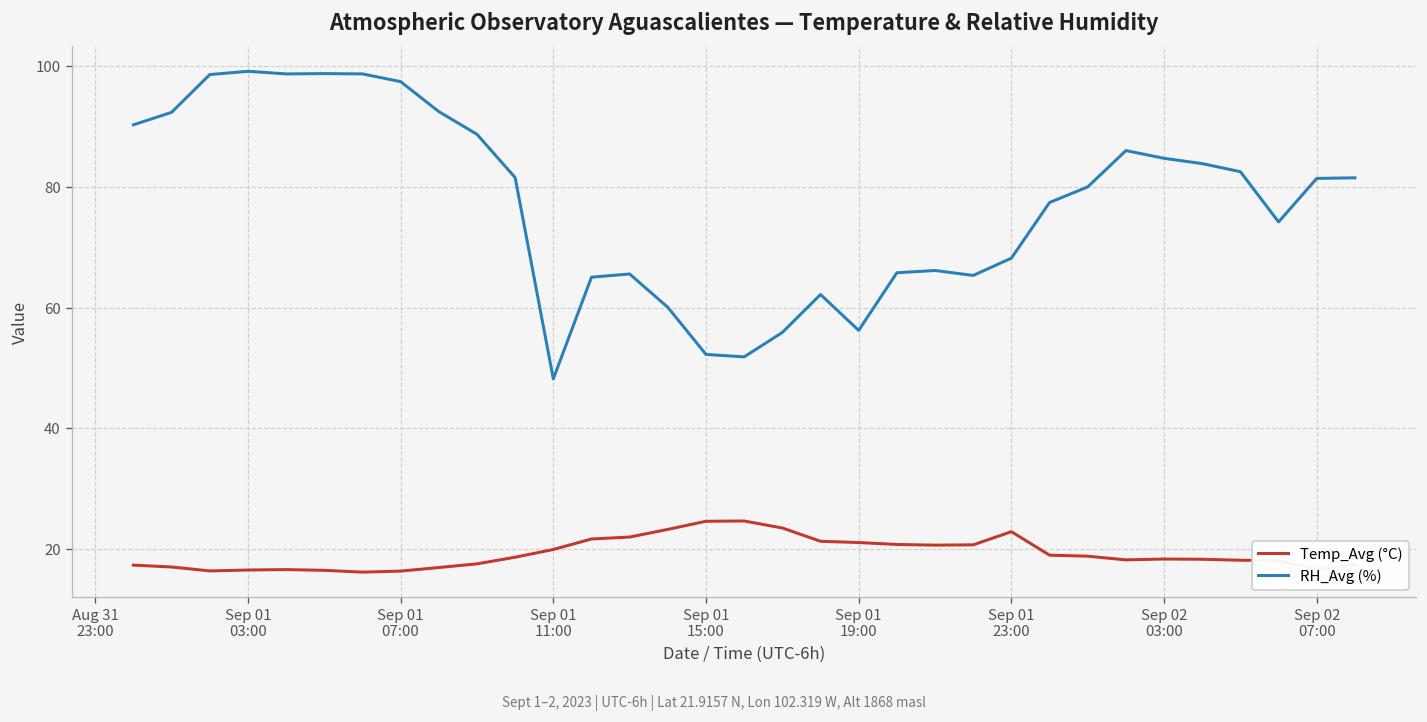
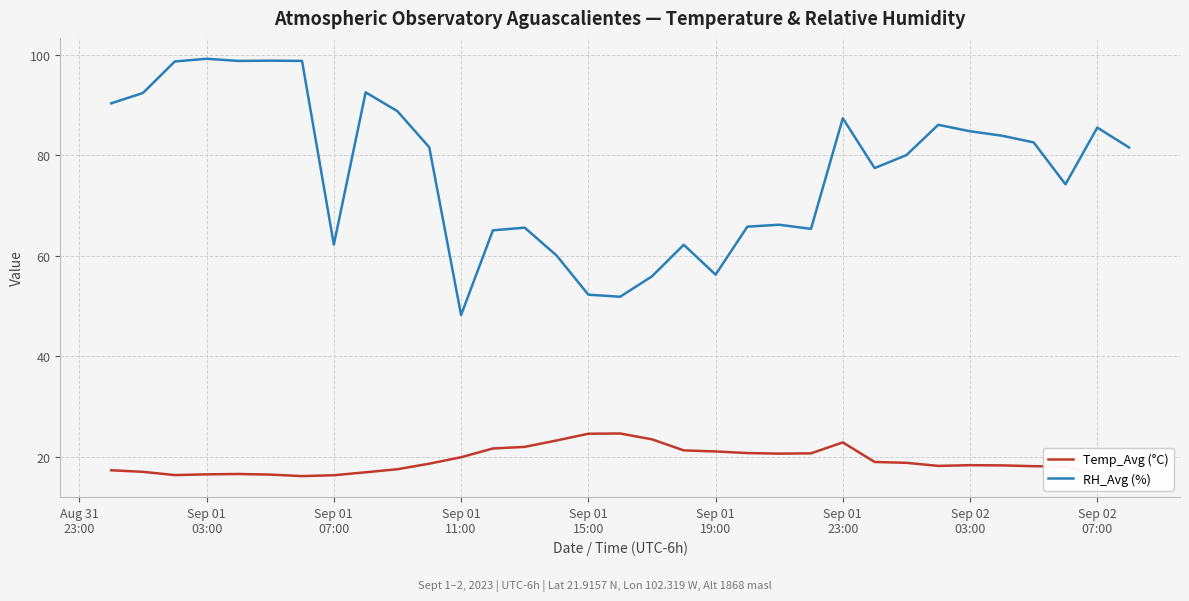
  {
    "Temp_Avg (°C)": {
      "Sep 01 03:00": 17,
      "Sep 01 07:00": 16,
      "Sep 01 11:00": 20,
      "Sep 01 15:00": 25,
      "Sep 01 19:00": 21,
      "Sep 01 23:00": 23,
      "Sep 02 03:00": 18
    },
    "RH_Avg (%)": {
      "Sep 01 03:00": 99,
-     "Sep 01 07:00": 97,
+     "Sep 01 07:00": 62,
      "Sep 01 11:00": 48,
      "Sep 01 15:00": 52,
      "Sep 01 19:00": 56,
-     "Sep 01 23:00": 68,
+     "Sep 01 23:00": 87,
      "Sep 02 03:00": 85,
-     "Sep 02 07:00": 81
+     "Sep 02 07:00": 85
    }
  }
